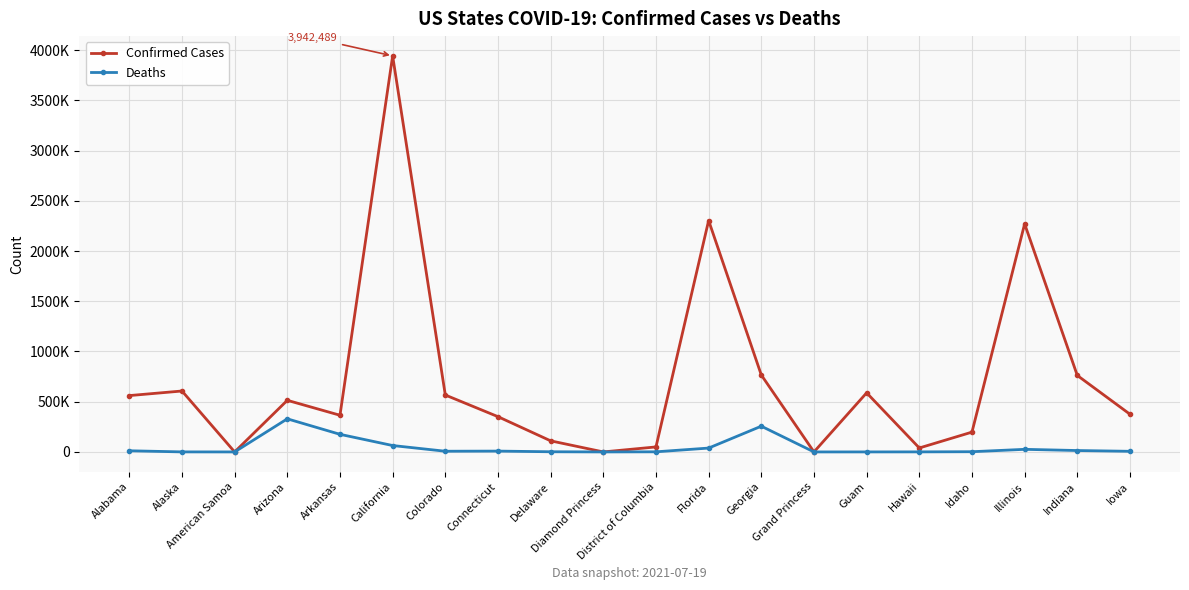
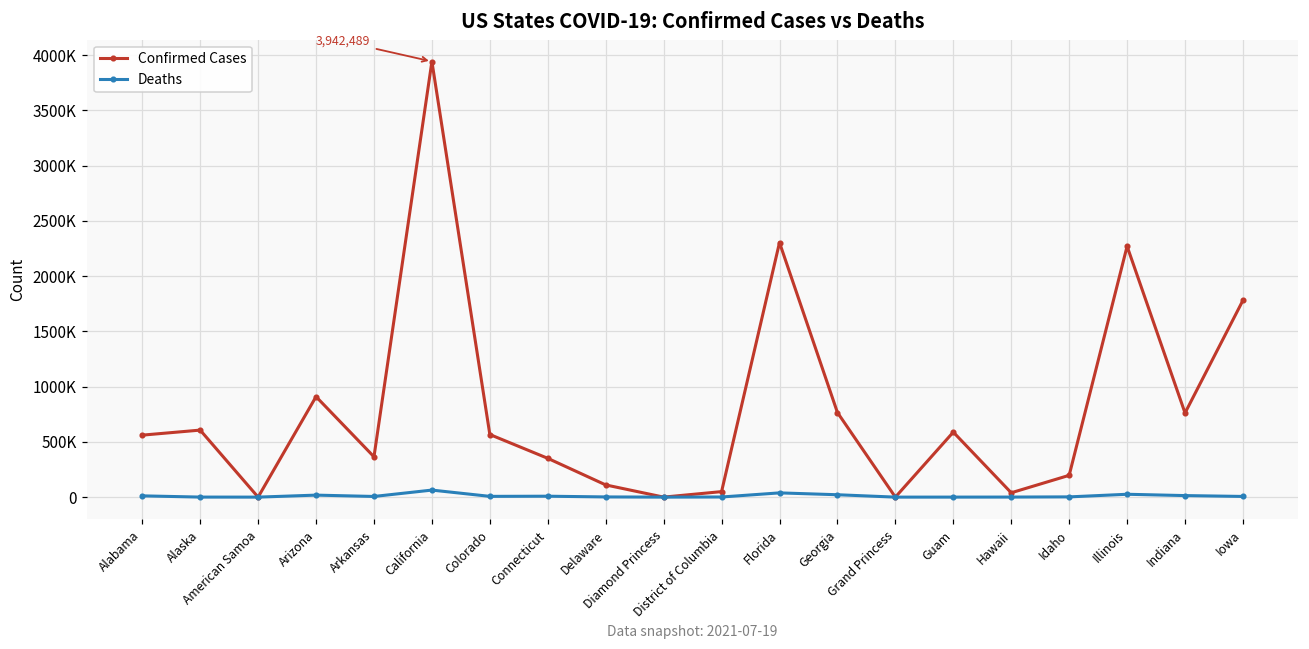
  {
    "Confirmed Cases": {
      "Alabama": 560000,
      "Alaska": 610000,
-     "Arizona": 510000,
+     "Arizona": 910000,
      "Arkansas": 370000,
      "Colorado": 570000,
      "Connecticut": 350000,
      "Delaware": 110000,
      "District of Columbia": 50000,
      "Florida": 2300000,
      "Georgia": 770000,
      "Guam": 590000,
      "Hawaii": 40000,
      "Idaho": 200000,
      "Illinois": 2270000,
      "Indiana": 760000,
-     "Iowa": 380000
+     "Iowa": 1780000
    },
    "Deaths": {
      "Alabama": 10000,
      "Alaska": 0,
-     "Arizona": 330000,
-     "Arkansas": 180000,
+     "Arizona": 20000,
+     "Arkansas": 10000,
      "California": 60000,
      "Colorado": 10000,
      "Connecticut": 10000,
      "Delaware": 0,
      "District of Columbia": 0,
      "Florida": 40000,
-     "Georgia": 260000,
+     "Georgia": 20000,
      "Guam": 0,
      "Hawaii": 0,
      "Idaho": 0,
      "Illinois": 30000,
      "Indiana": 10000,
      "Iowa": 10000
    }
  }
